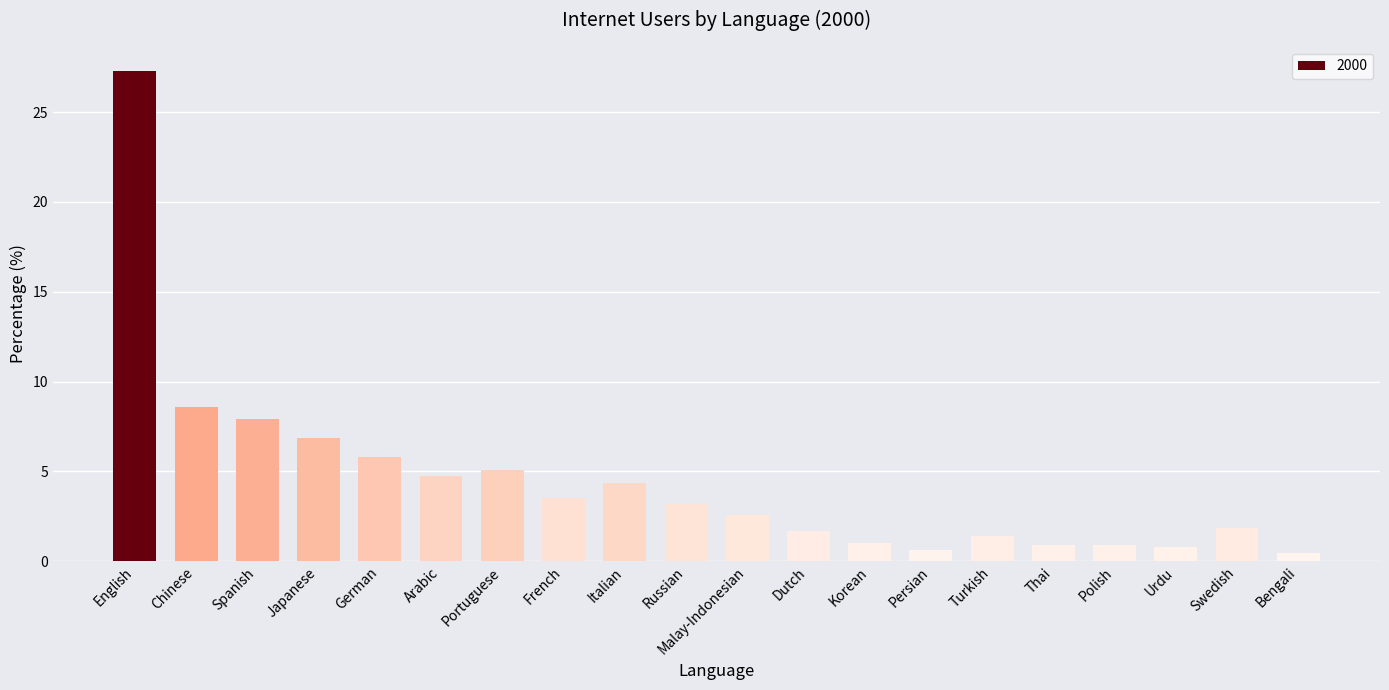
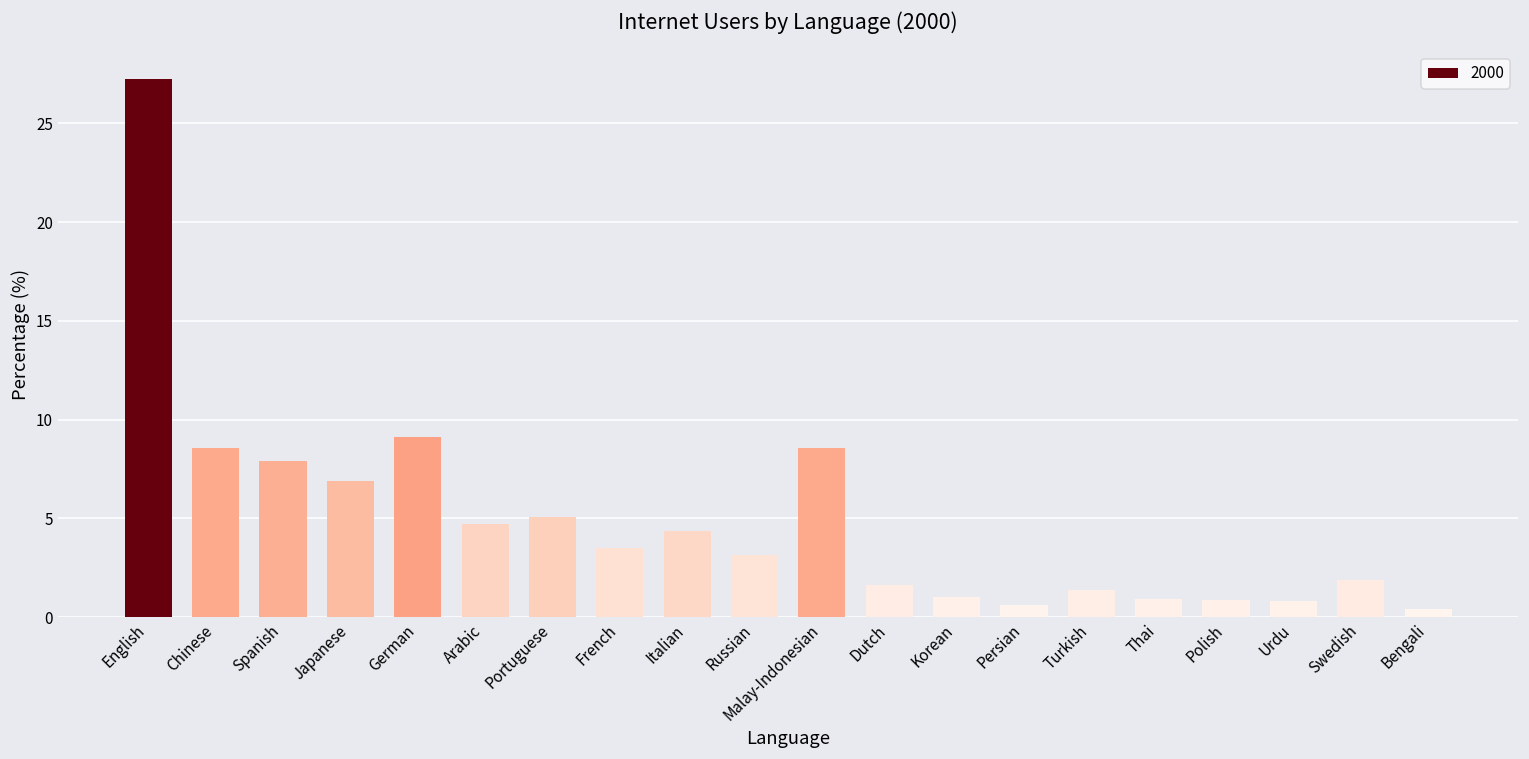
  {
    "English": 27.3,
    "Chinese": 8.6,
    "Spanish": 7.9,
    "Japanese": 6.9,
-   "German": 5.8,
+   "German": 9.1,
    "Arabic": 4.7,
    "Portuguese": 5.1,
    "French": 3.5,
    "Italian": 4.4,
    "Russian": 3.2,
-   "Malay-Indonesian": 2.6,
+   "Malay-Indonesian": 8.6,
    "Dutch": 1.7,
    "Korean": 1.0,
    "Persian": 0.6,
    "Turkish": 1.4,
    "Thai": 0.9,
    "Polish": 0.9,
    "Urdu": 0.8,
    "Swedish": 1.9,
    "Bengali": 0.4
  }
